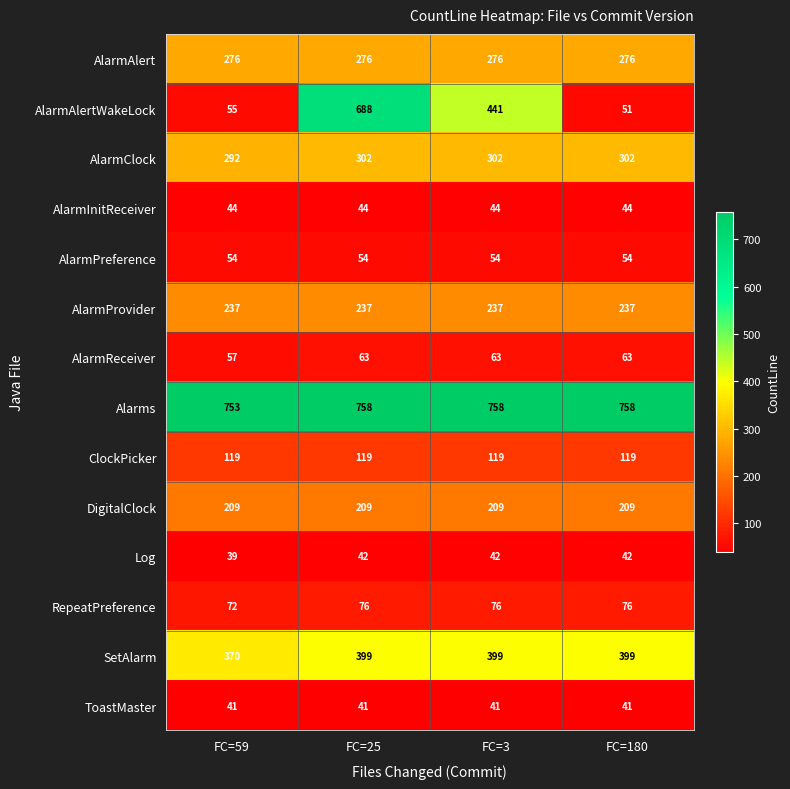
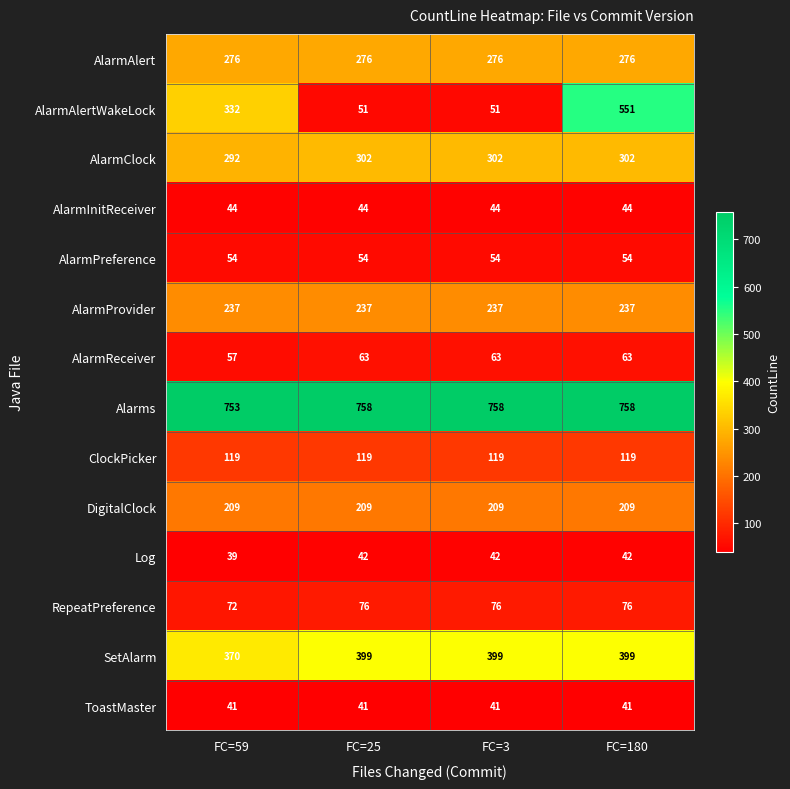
  {
    "AlarmAlert": {
      "FC=59": 276,
      "FC=25": 276,
      "FC=3": 276,
      "FC=180": 276
    },
    "AlarmAlertWakeLock": {
-     "FC=59": 55,
-     "FC=25": 688,
-     "FC=3": 441,
-     "FC=180": 51
+     "FC=59": 332,
+     "FC=25": 51,
+     "FC=3": 51,
+     "FC=180": 551
    },
    "AlarmClock": {
      "FC=59": 292,
      "FC=25": 302,
      "FC=3": 302,
      "FC=180": 302
    },
    "AlarmInitReceiver": {
      "FC=59": 44,
      "FC=25": 44,
      "FC=3": 44,
      "FC=180": 44
    },
    "AlarmPreference": {
      "FC=59": 54,
      "FC=25": 54,
      "FC=3": 54,
      "FC=180": 54
    },
    "AlarmProvider": {
      "FC=59": 237,
      "FC=25": 237,
      "FC=3": 237,
      "FC=180": 237
    },
    "AlarmReceiver": {
      "FC=59": 57,
      "FC=25": 63,
      "FC=3": 63,
      "FC=180": 63
    },
    "Alarms": {
      "FC=59": 753,
      "FC=25": 758,
      "FC=3": 758,
      "FC=180": 758
    },
    "ClockPicker": {
      "FC=59": 119,
      "FC=25": 119,
      "FC=3": 119,
      "FC=180": 119
    },
    "DigitalClock": {
      "FC=59": 209,
      "FC=25": 209,
      "FC=3": 209,
      "FC=180": 209
    },
    "Log": {
      "FC=59": 39,
      "FC=25": 42,
      "FC=3": 42,
      "FC=180": 42
    },
    "RepeatPreference": {
      "FC=59": 72,
      "FC=25": 76,
      "FC=3": 76,
      "FC=180": 76
    },
    "SetAlarm": {
      "FC=59": 370,
      "FC=25": 399,
      "FC=3": 399,
      "FC=180": 399
    },
    "ToastMaster": {
      "FC=59": 41,
      "FC=25": 41,
      "FC=3": 41,
      "FC=180": 41
    }
  }
